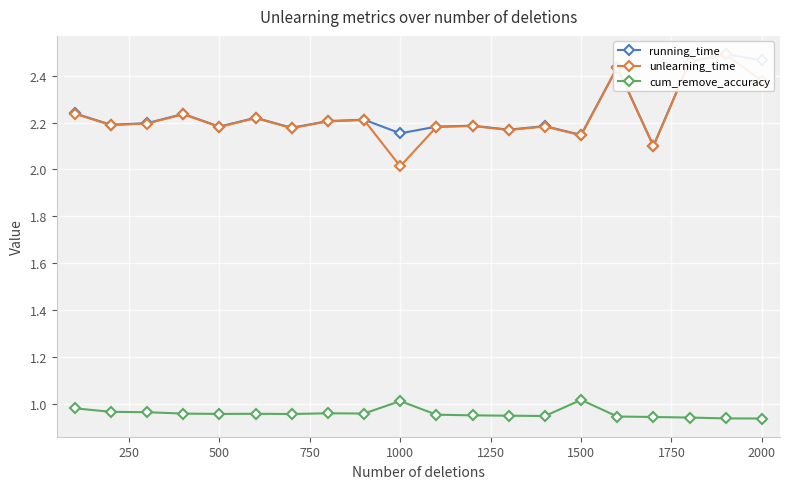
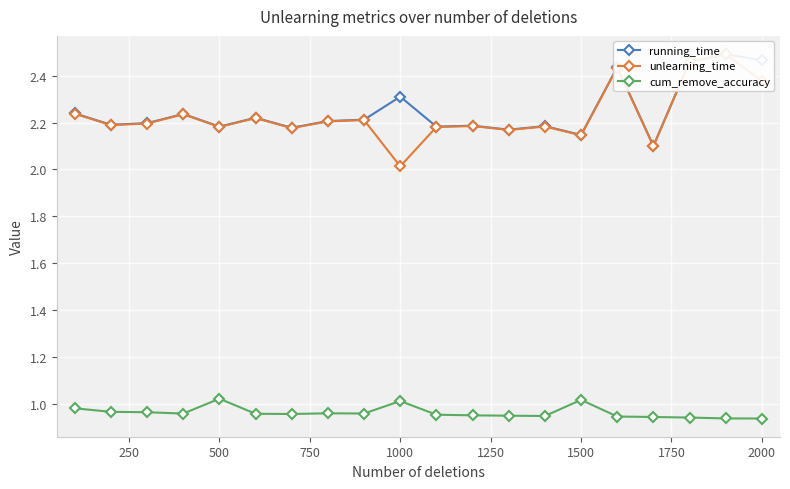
  {
    "running_time": {
-     "1000": 2.15
+     "1000": 2.31
    },
    "unlearning_time": {
      "1000": 2.01
    },
    "cum_remove_accuracy": {
-     "500": 0.96,
+     "500": 1.02,
      "1000": 1.01,
      "1500": 1.02,
      "2000": 0.94
    }
  }
